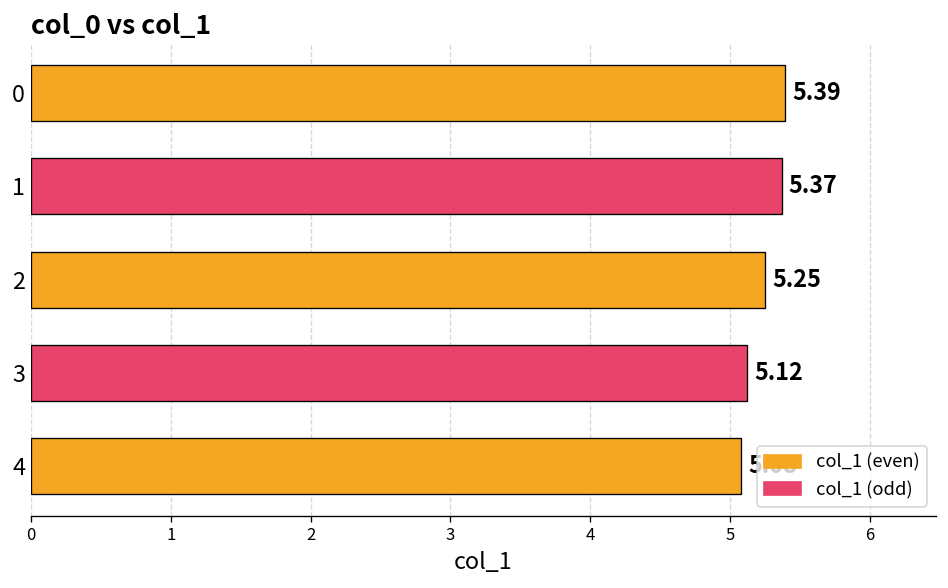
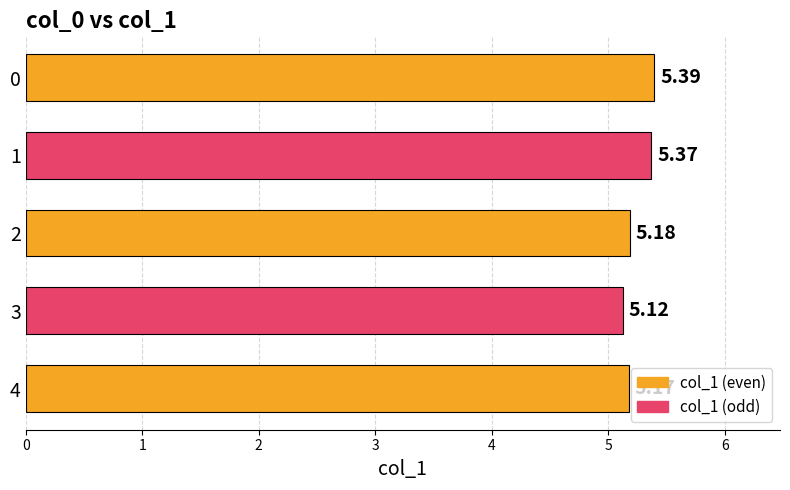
  {
    "0": 5.39,
    "1": 5.37,
-   "2": 5.25,
+   "2": 5.18,
    "3": 5.12,
-   "4": 5.08
+   "4": 5.17
  }
